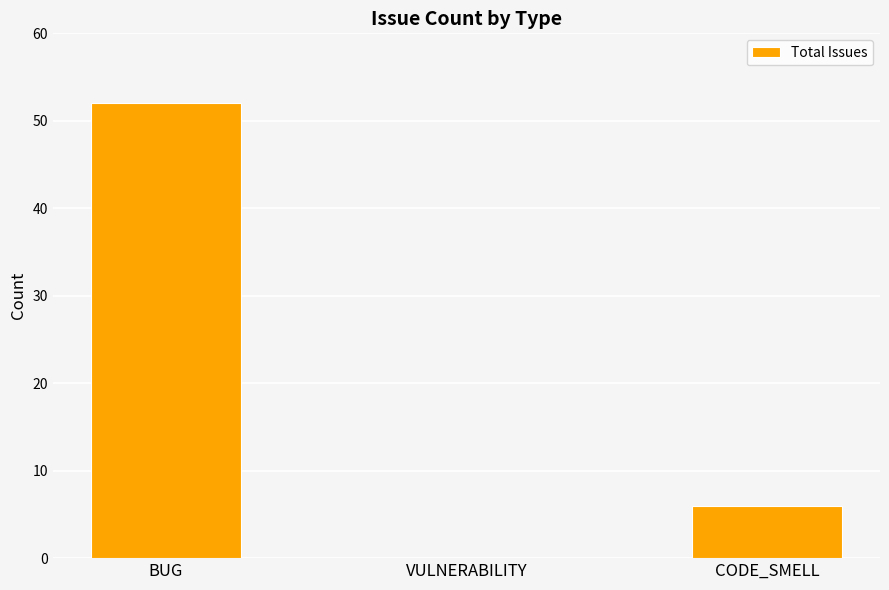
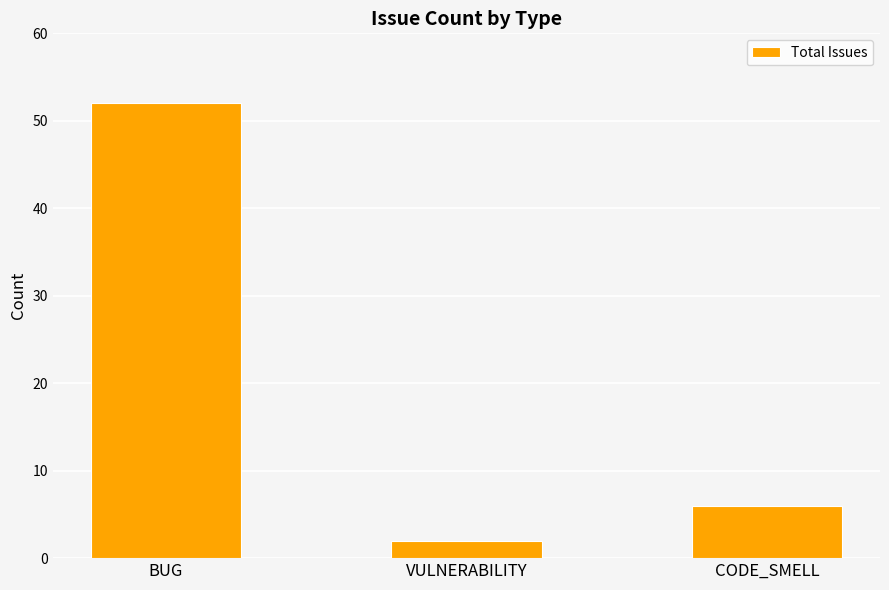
  {
    "BUG": 52,
-   "VULNERABILITY": 0,
+   "VULNERABILITY": 2,
    "CODE_SMELL": 6
  }
